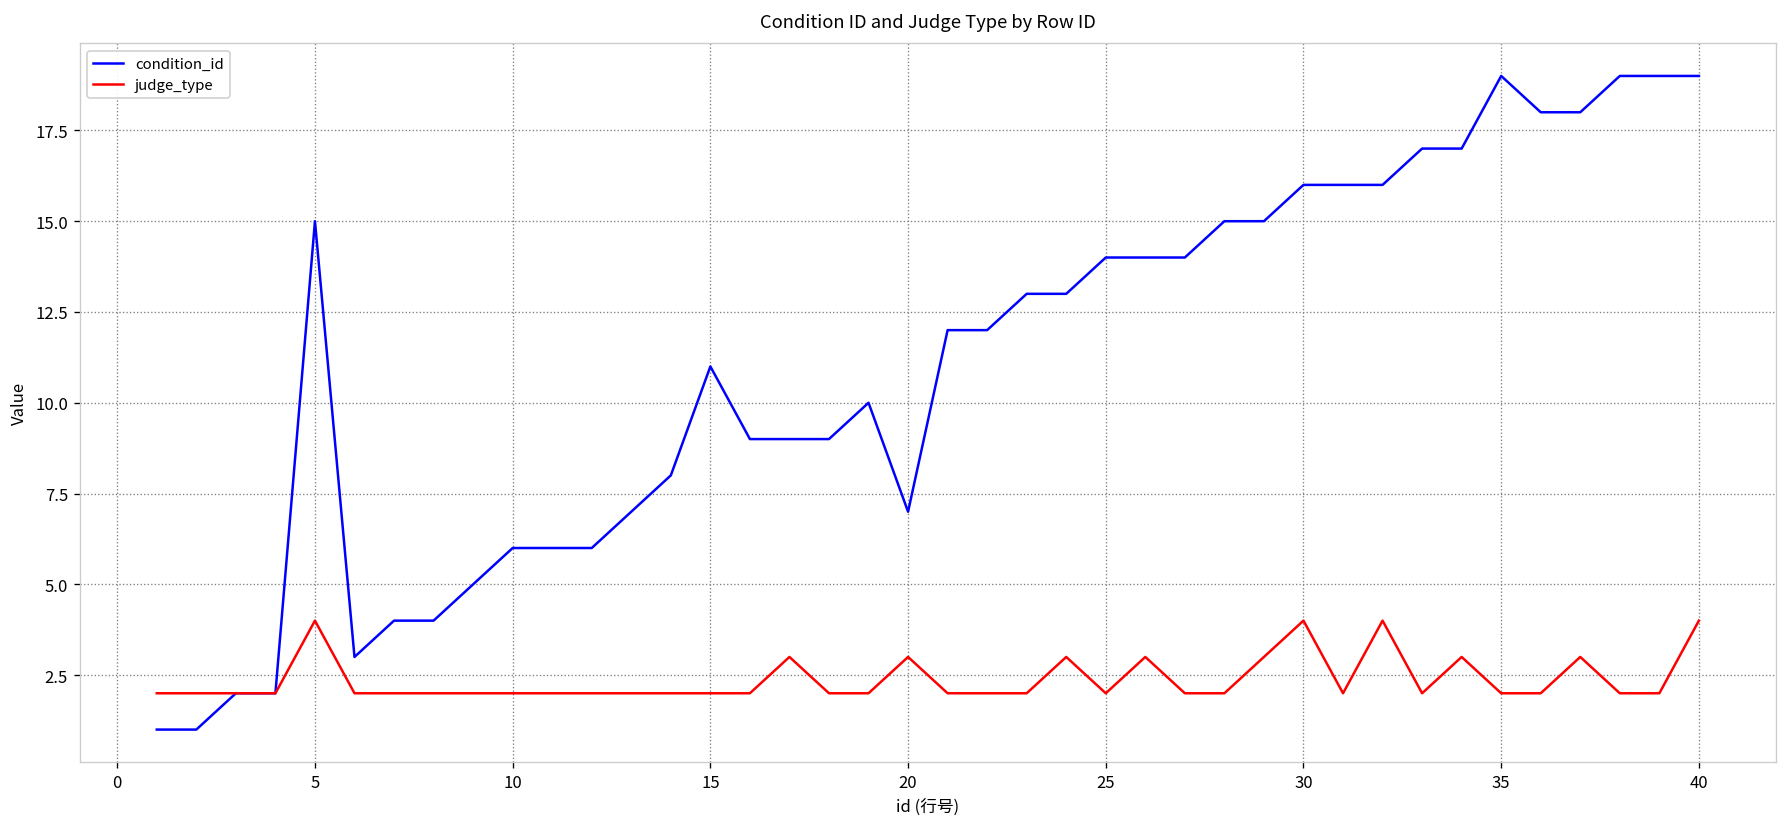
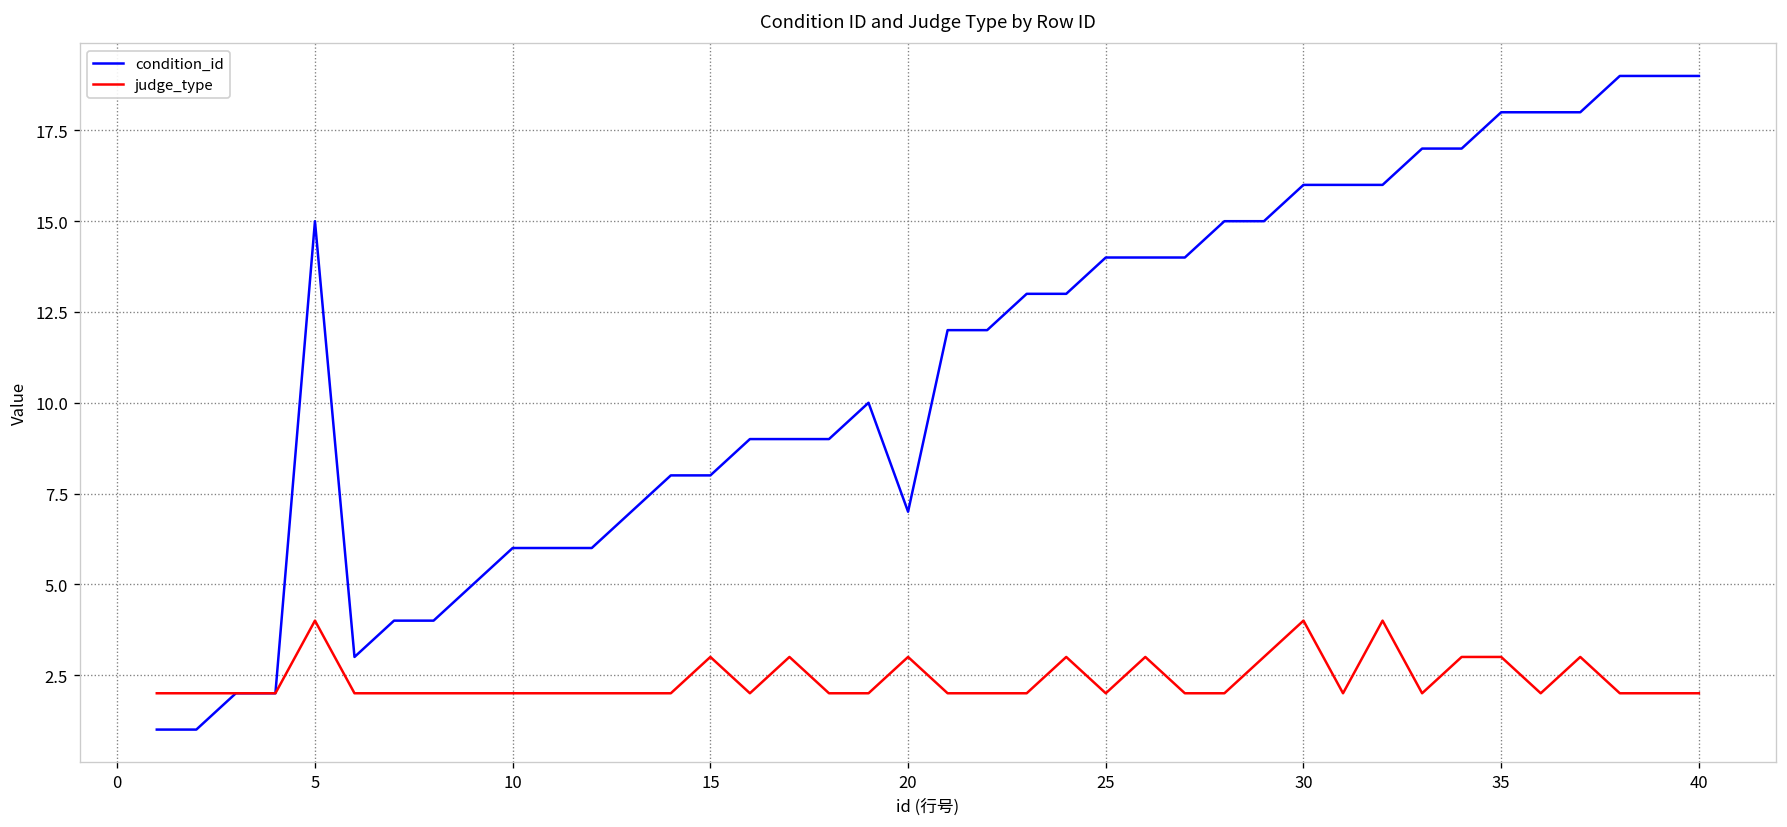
  {
    "condition_id": {
      "5": 15,
      "10": 6,
-     "15": 11,
+     "15": 8,
      "20": 7,
      "25": 14,
      "30": 16,
-     "35": 19,
+     "35": 18,
      "40": 19
    },
    "judge_type": {
      "5": 4,
      "10": 2,
-     "15": 2,
+     "15": 3,
      "20": 3,
      "25": 2,
      "30": 4,
-     "35": 2,
-     "40": 4
+     "35": 3,
+     "40": 2
    }
  }
